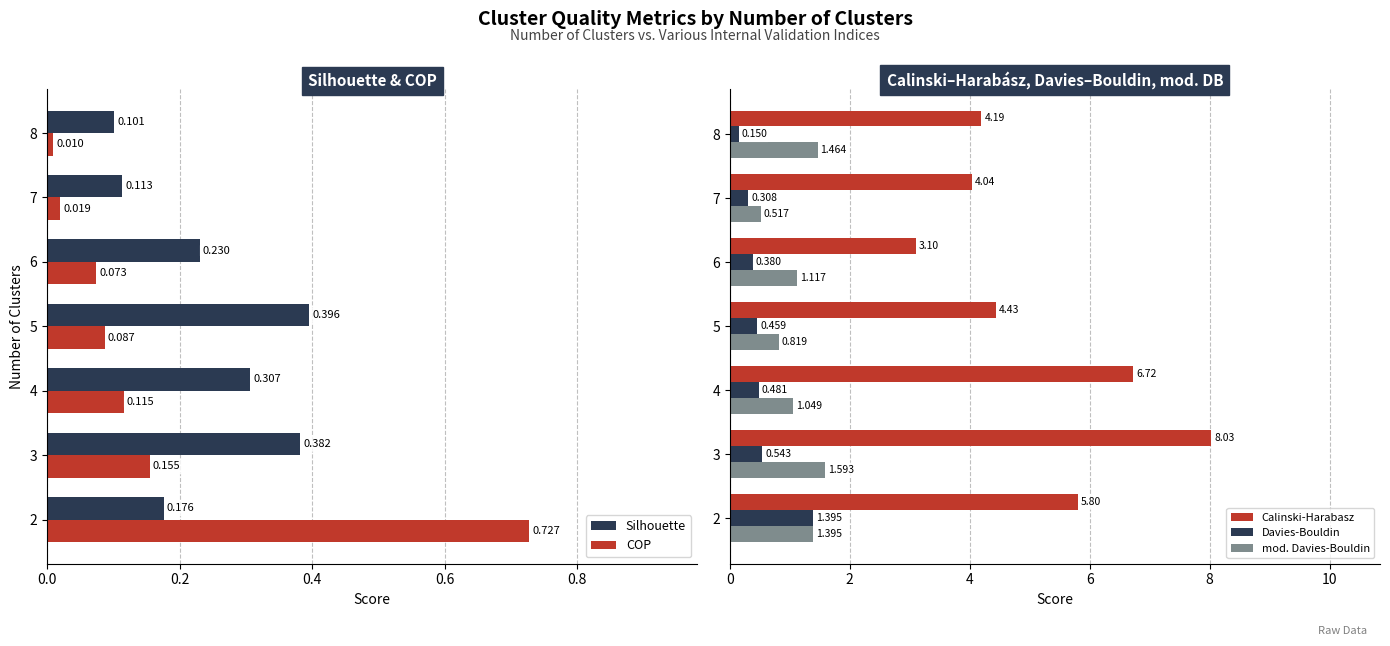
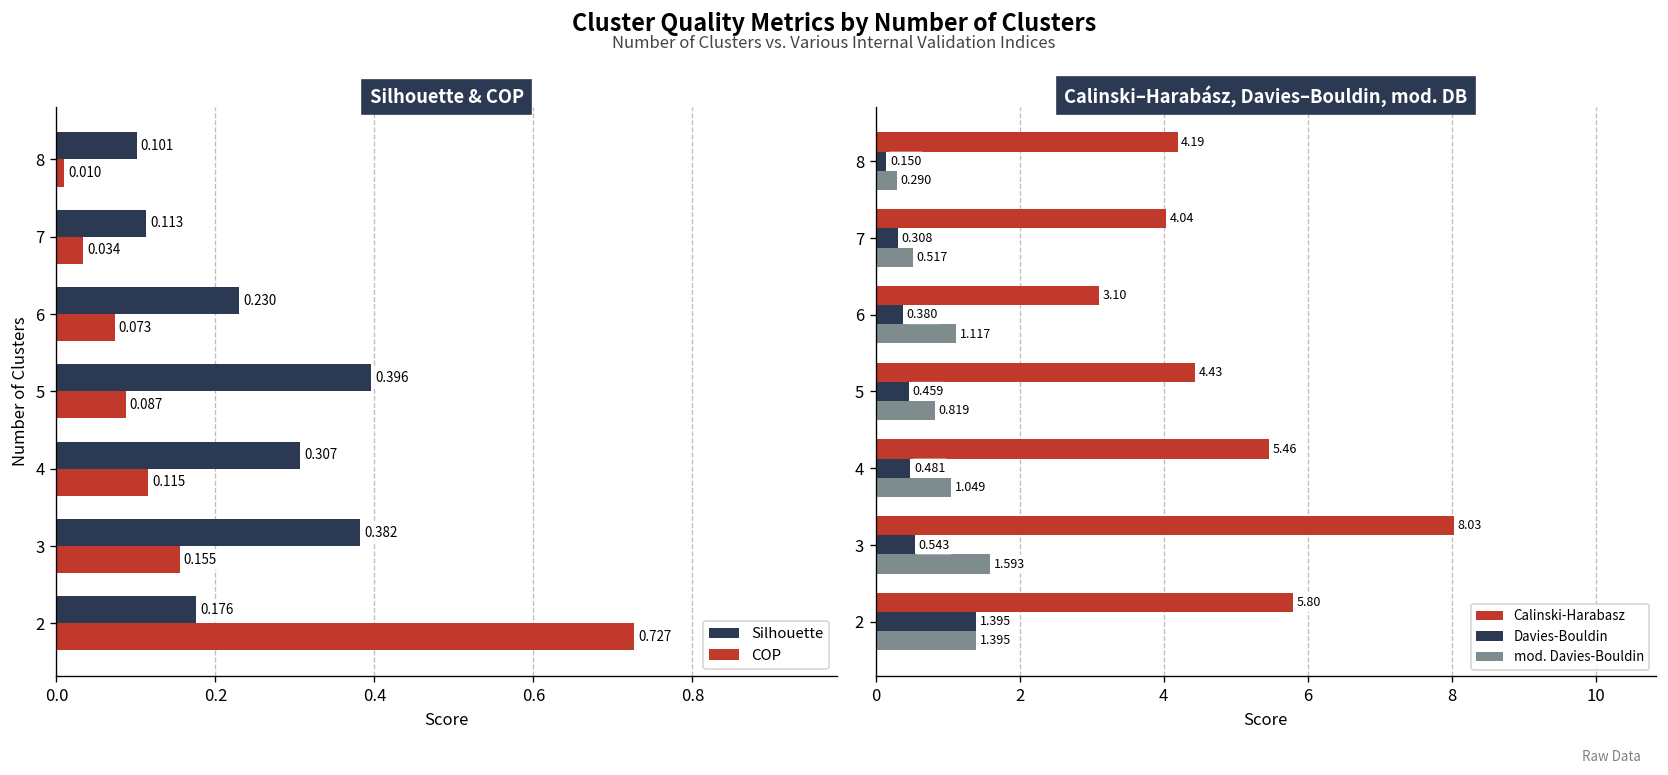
  {
    "Silhouette & COP": {
      "COP": {
-       "7": 0.019
+       "7": 0.034
      }
    },
    "Calinski–Harabász, Davies–Bouldin, mod. DB": {
      "Calinski-Harabasz": {
-       "4": 6.72
+       "4": 5.46
      },
      "mod. Davies-Bouldin": {
-       "8": 1.464
+       "8": 0.290
      }
    }
  }
